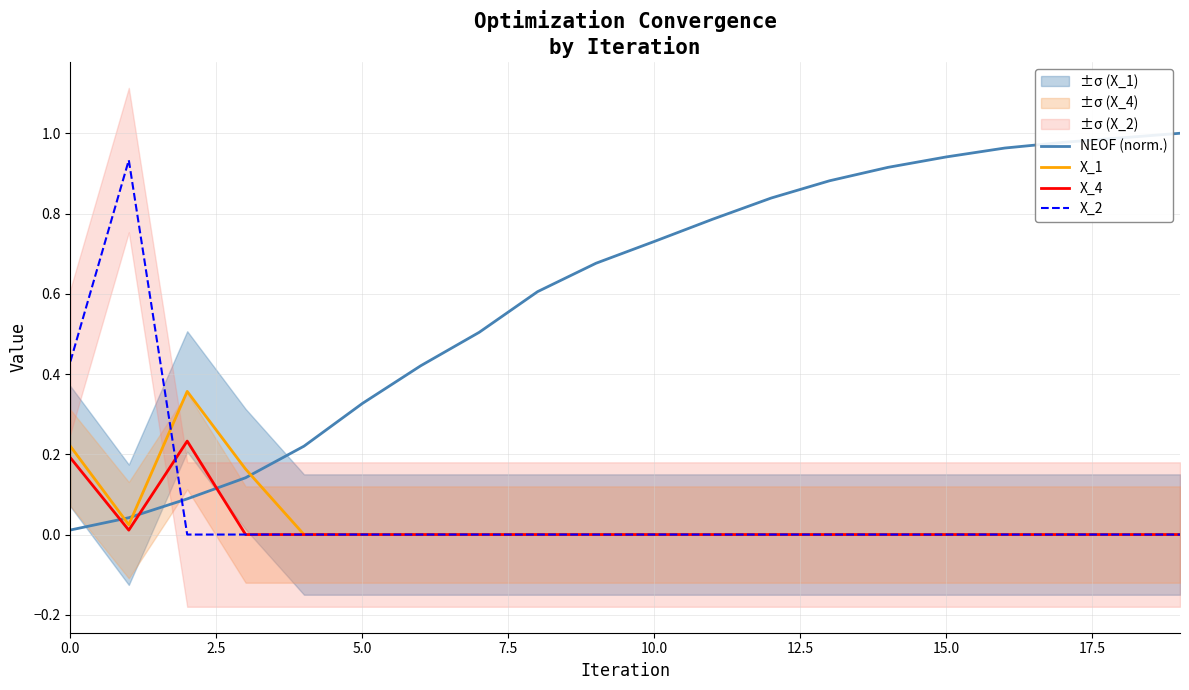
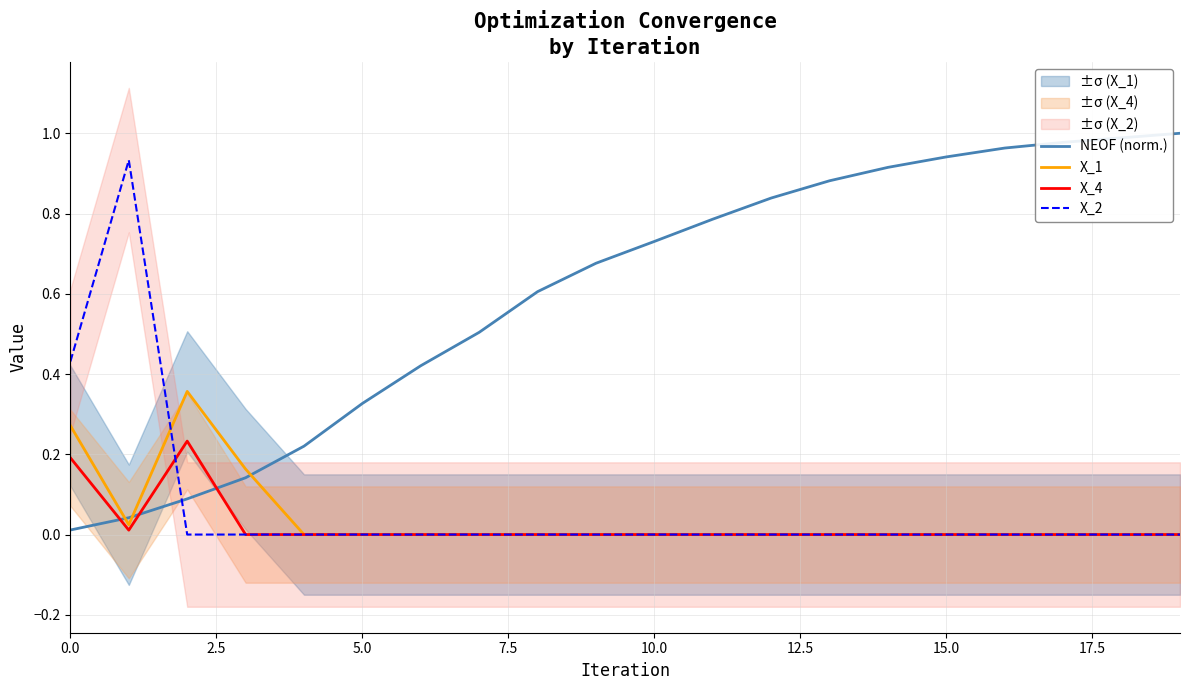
  {
    "X_1": {
-     "0.0": 0.22
+     "0.0": 0.27
    },
    "X_4": {
      "0.0": 0.19
    },
    "X_2": {
      "0.0": 0.43
    }
  }
